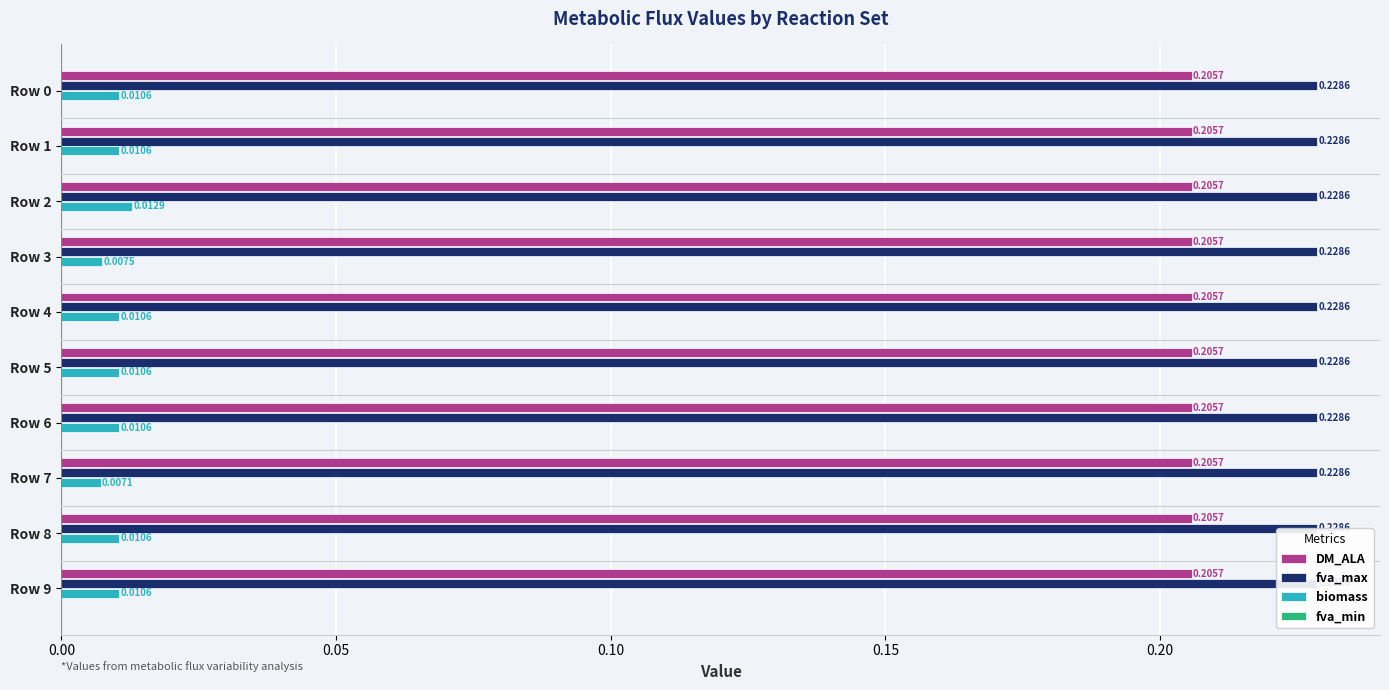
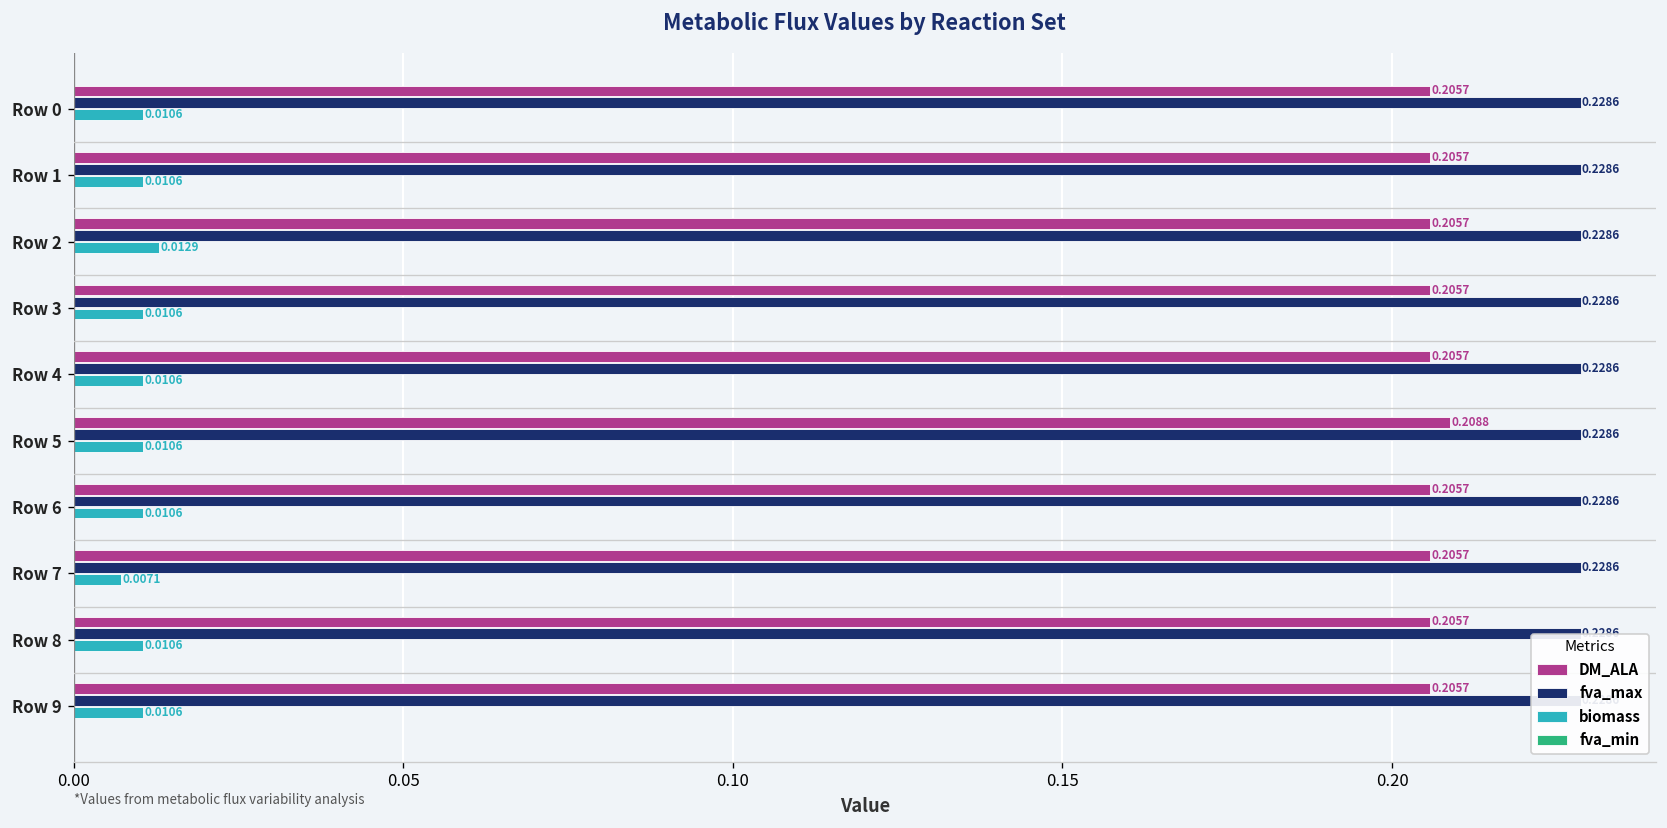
  {
    "DM_ALA": {
      "Row 0": 0.2057,
      "Row 1": 0.2057,
      "Row 2": 0.2057,
      "Row 3": 0.2057,
      "Row 4": 0.2057,
-     "Row 5": 0.2057,
+     "Row 5": 0.2088,
      "Row 6": 0.2057,
      "Row 7": 0.2057,
      "Row 8": 0.2057,
      "Row 9": 0.2057
    },
    "fva_max": {
      "Row 0": 0.2286,
      "Row 1": 0.2286,
      "Row 2": 0.2286,
      "Row 3": 0.2286,
      "Row 4": 0.2286,
      "Row 5": 0.2286,
      "Row 6": 0.2286,
      "Row 7": 0.2286
    },
    "biomass": {
      "Row 0": 0.0106,
      "Row 1": 0.0106,
      "Row 2": 0.0129,
-     "Row 3": 0.0075,
+     "Row 3": 0.0106,
      "Row 4": 0.0106,
      "Row 5": 0.0106,
      "Row 6": 0.0106,
      "Row 7": 0.0071,
      "Row 8": 0.0106,
      "Row 9": 0.0106
    },
    "fva_min": {
      "Row 0": 0.000,
      "Row 1": 0.000,
      "Row 2": 0.000,
      "Row 3": 0.000,
      "Row 4": 0.000,
      "Row 5": 0.000,
      "Row 6": 0.000,
      "Row 7": 0.000,
      "Row 8": 0.000,
      "Row 9": 0.000
    }
  }
